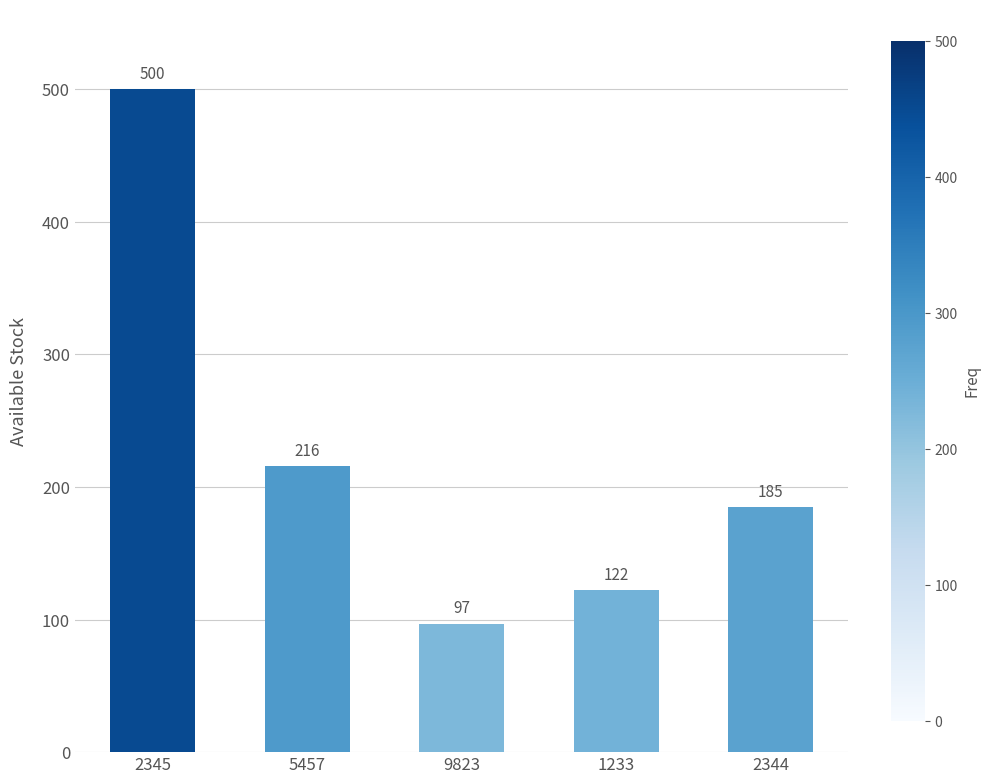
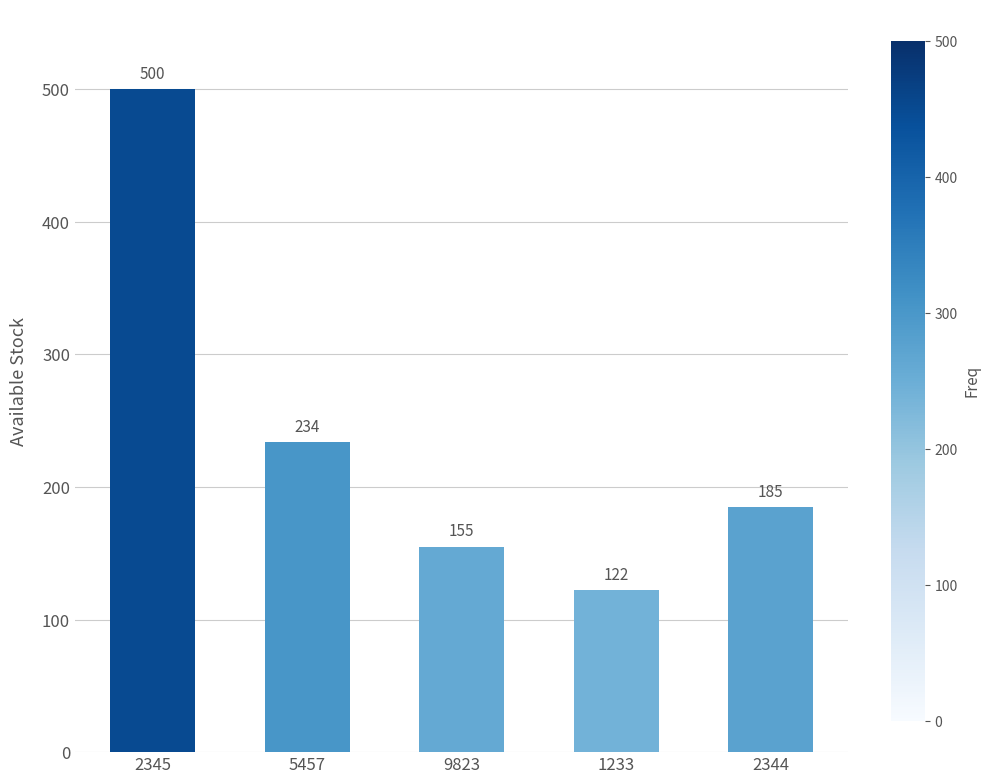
  {
    "2345": 500,
-   "5457": 216,
-   "9823": 97,
+   "5457": 234,
+   "9823": 155,
    "1233": 122,
    "2344": 185
  }
